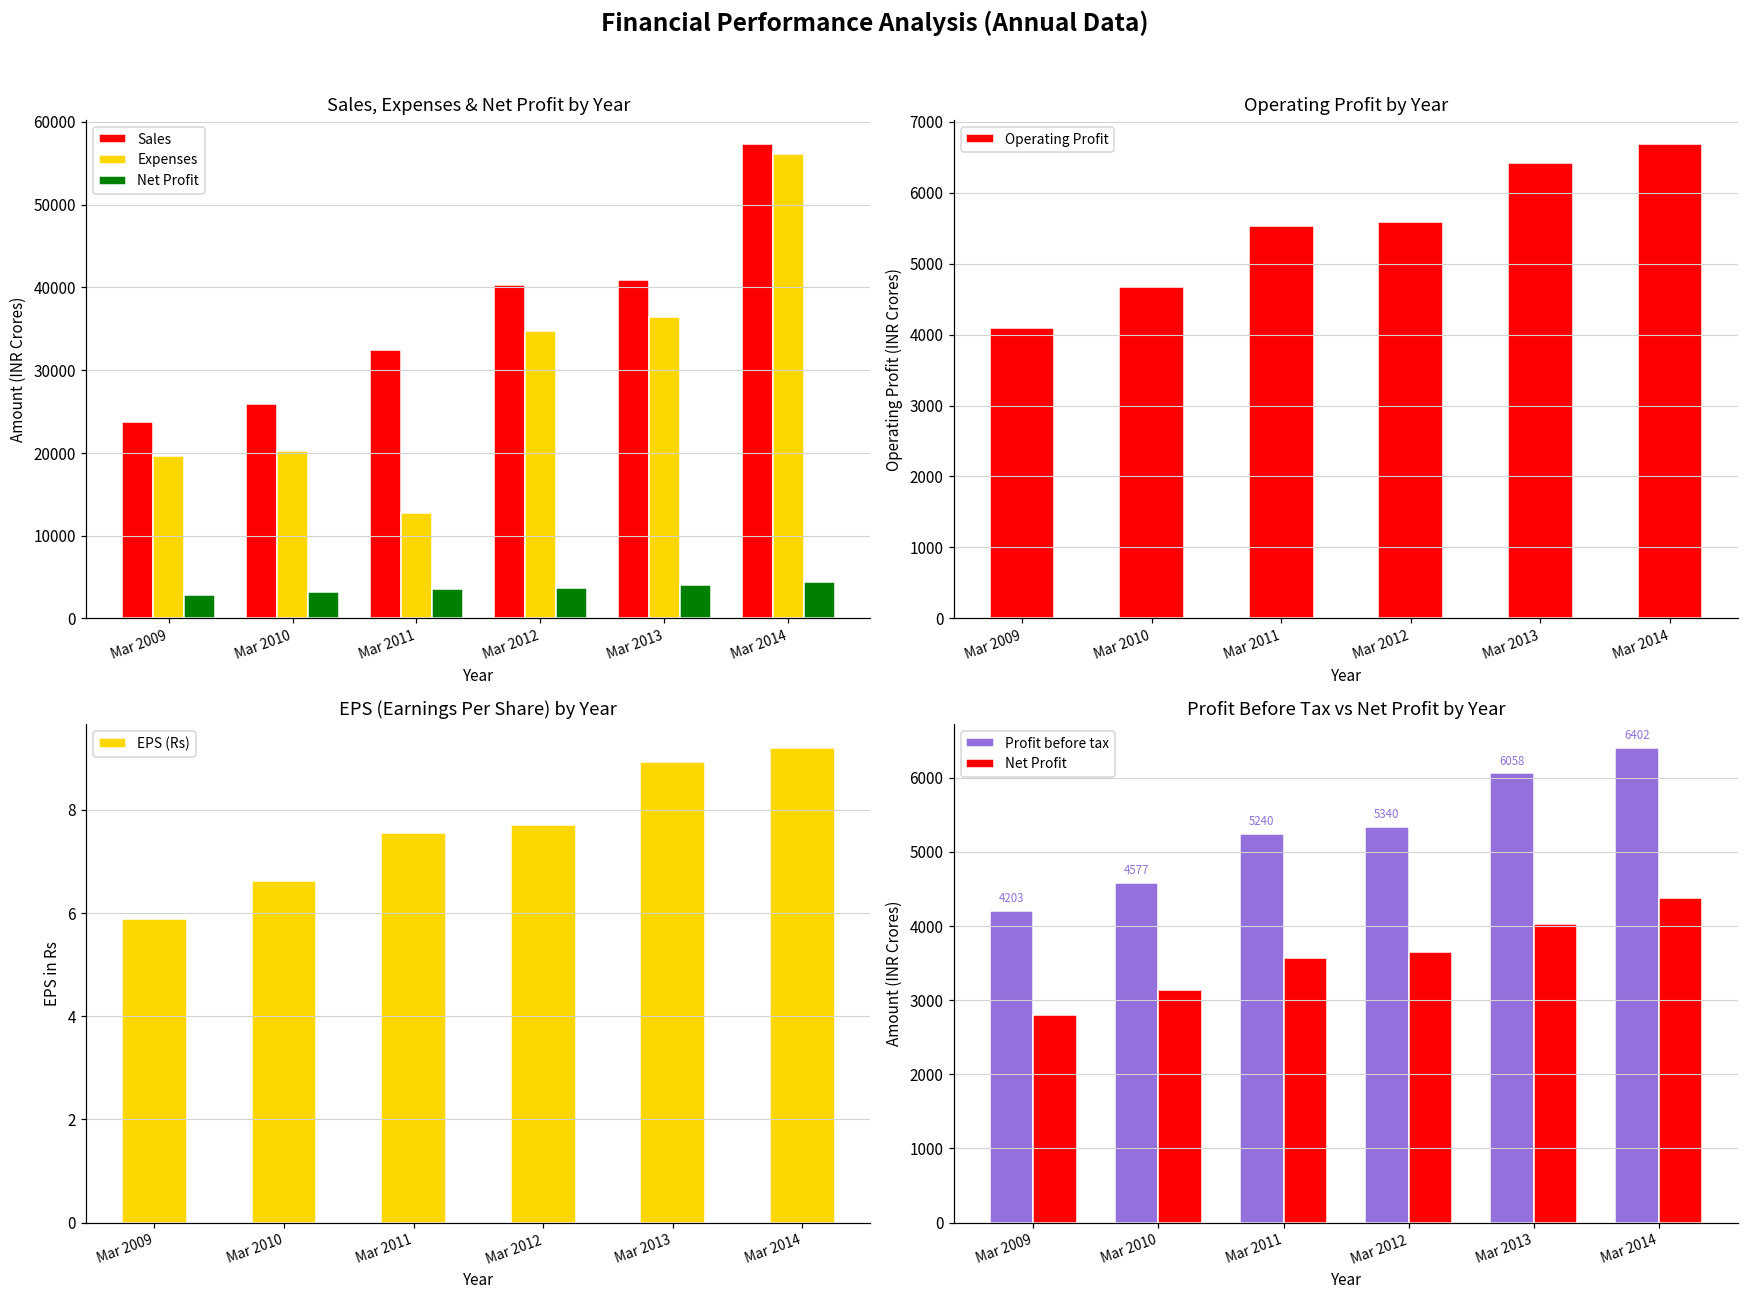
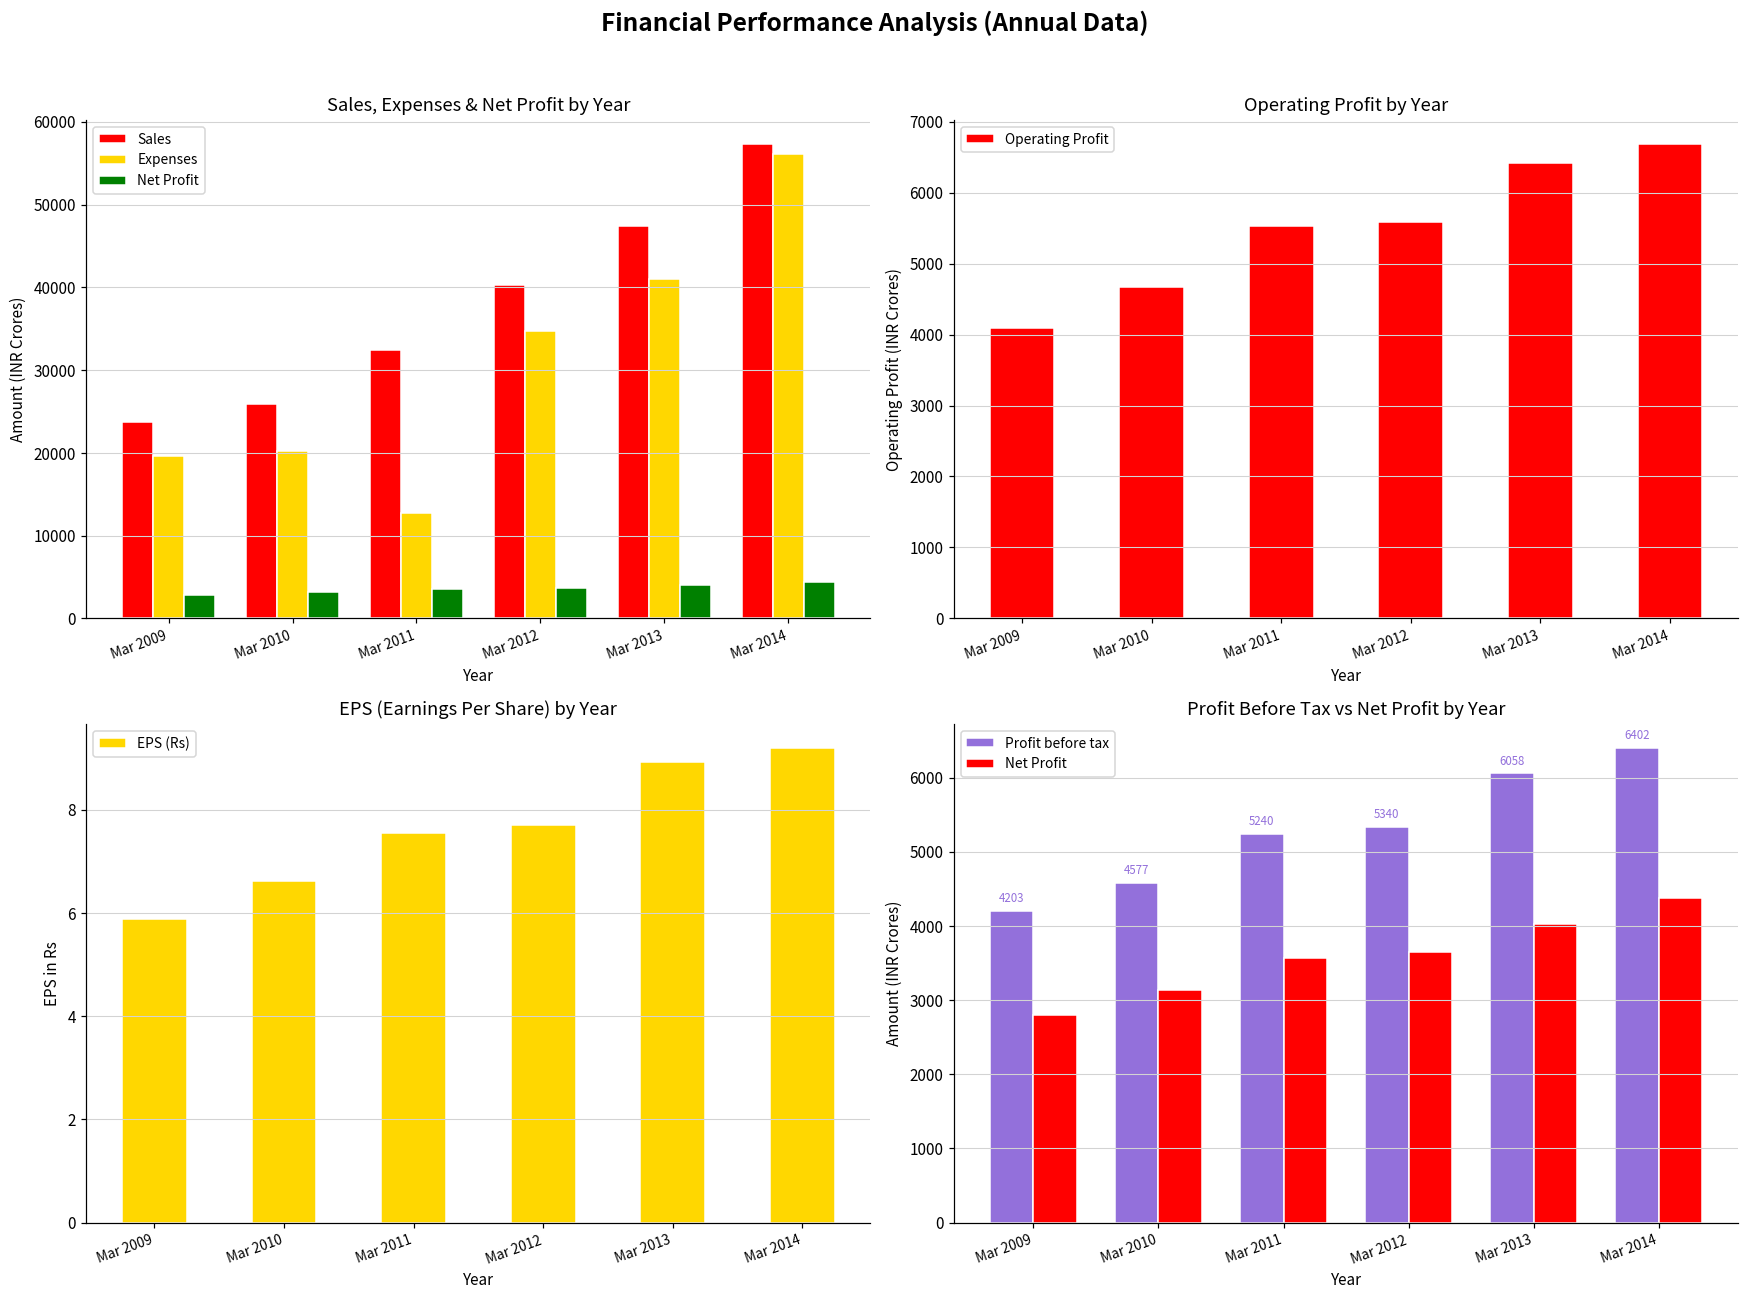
  {
    "Sales, Expenses & Net Profit by Year": {
      "Sales": {
        "Mar 2009": 24000,
        "Mar 2010": 26000,
        "Mar 2011": 32000,
        "Mar 2012": 40000,
-       "Mar 2013": 41000,
+       "Mar 2013": 47000,
        "Mar 2014": 57000
      },
      "Expenses": {
        "Mar 2009": 20000,
        "Mar 2010": 20000,
        "Mar 2011": 13000,
        "Mar 2012": 35000,
-       "Mar 2013": 36000,
+       "Mar 2013": 41000,
        "Mar 2014": 56000
      }
    },
    "Operating Profit by Year": {
      "Mar 2009": 4100,
      "Mar 2010": 4700,
      "Mar 2011": 5500,
      "Mar 2012": 5600,
      "Mar 2013": 6400,
      "Mar 2014": 6700
    },
    "EPS (Earnings Per Share) by Year": {
      "Mar 2009": 5.9,
      "Mar 2010": 6.6,
      "Mar 2011": 7.6,
      "Mar 2012": 7.7,
      "Mar 2013": 8.9,
      "Mar 2014": 9.2
    },
    "Profit Before Tax vs Net Profit by Year": {
      "Profit before tax": {
        "Mar 2009": 4203,
        "Mar 2010": 4577,
        "Mar 2011": 5240,
        "Mar 2012": 5340,
        "Mar 2013": 6058,
        "Mar 2014": 6402
      },
      "Net Profit": {
        "Mar 2009": 2800,
        "Mar 2010": 3100,
        "Mar 2011": 3600,
        "Mar 2012": 3700,
        "Mar 2013": 4000,
        "Mar 2014": 4400
      }
    }
  }
